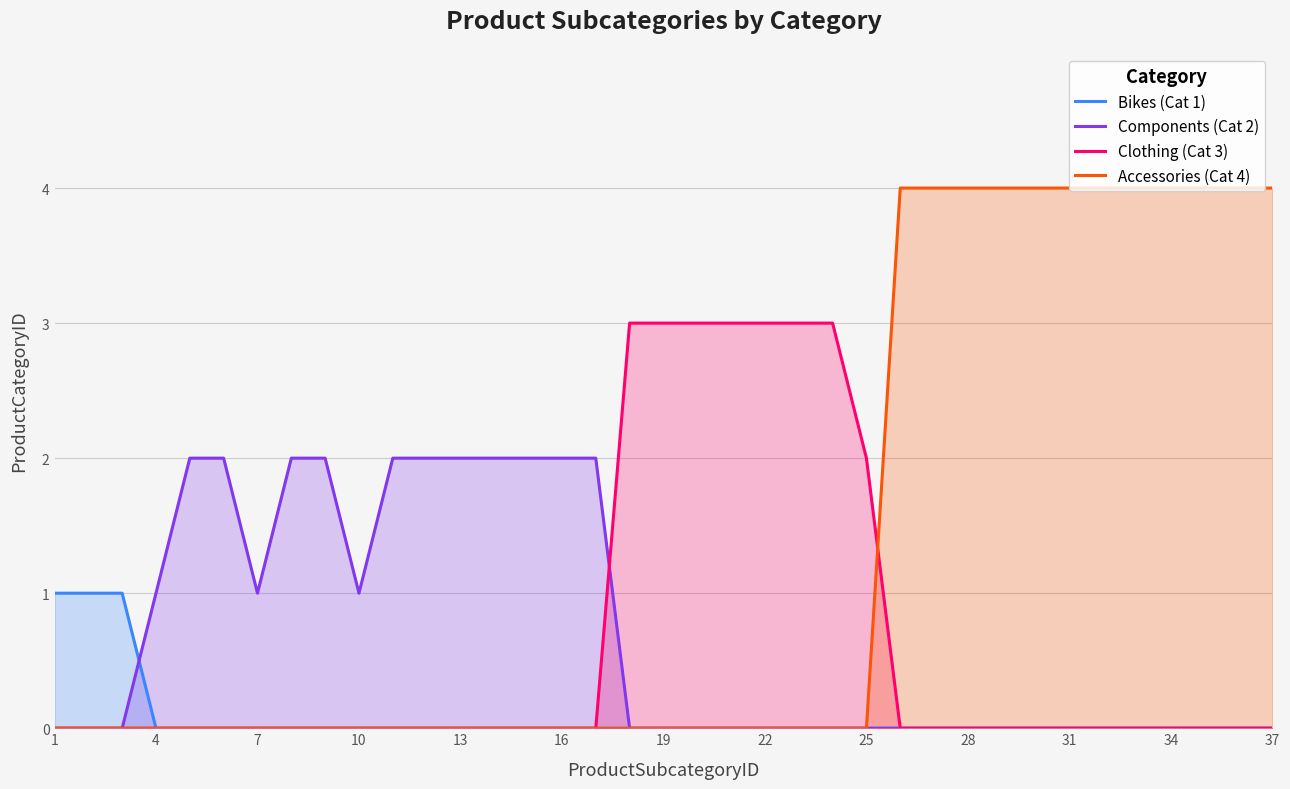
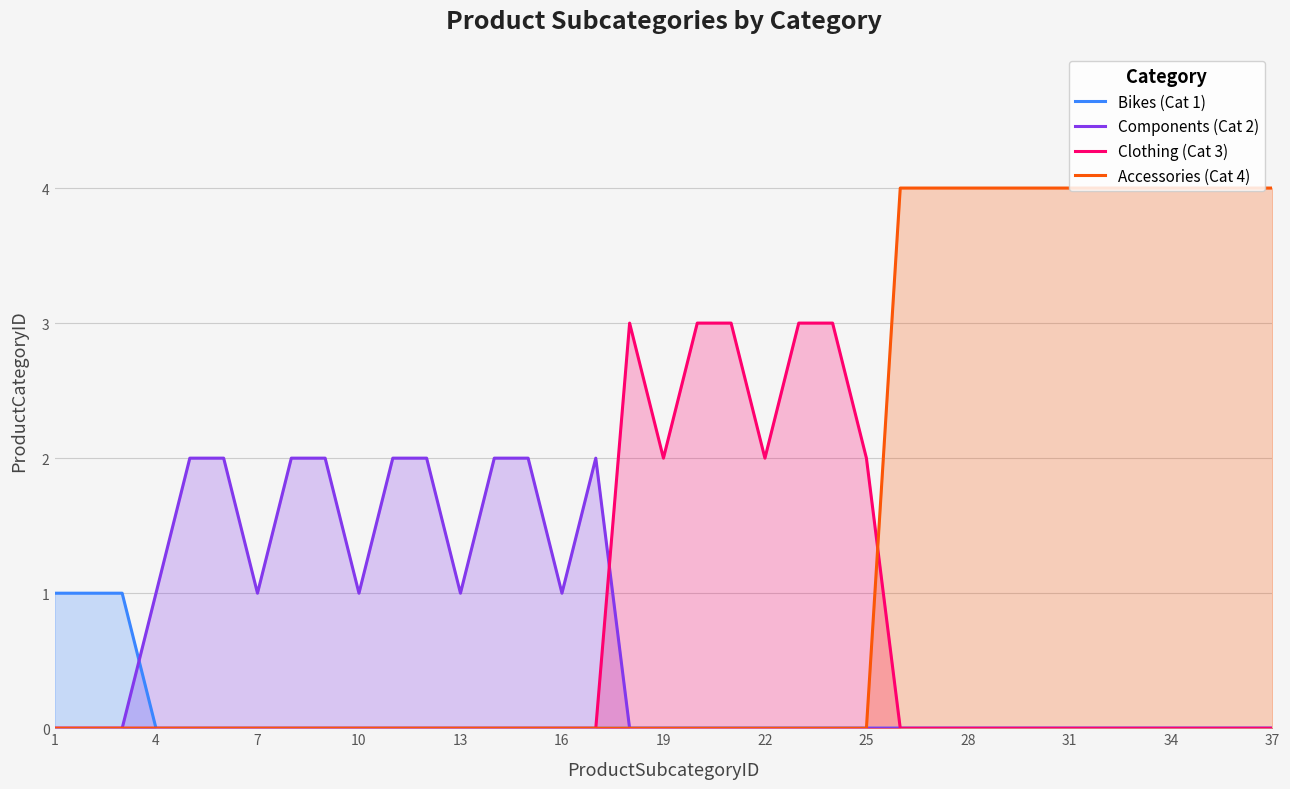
  {
    "Bikes (Cat 1)": {
      "1": 1
    },
    "Components (Cat 2)": {
      "4": 1,
      "7": 1,
      "10": 1,
-     "13": 2,
-     "16": 2
+     "13": 1,
+     "16": 1
    },
    "Clothing (Cat 3)": {
-     "19": 3,
-     "22": 3,
+     "19": 2,
+     "22": 2,
      "25": 2
    },
    "Accessories (Cat 4)": {
      "28": 4,
      "37": 4
    }
  }
